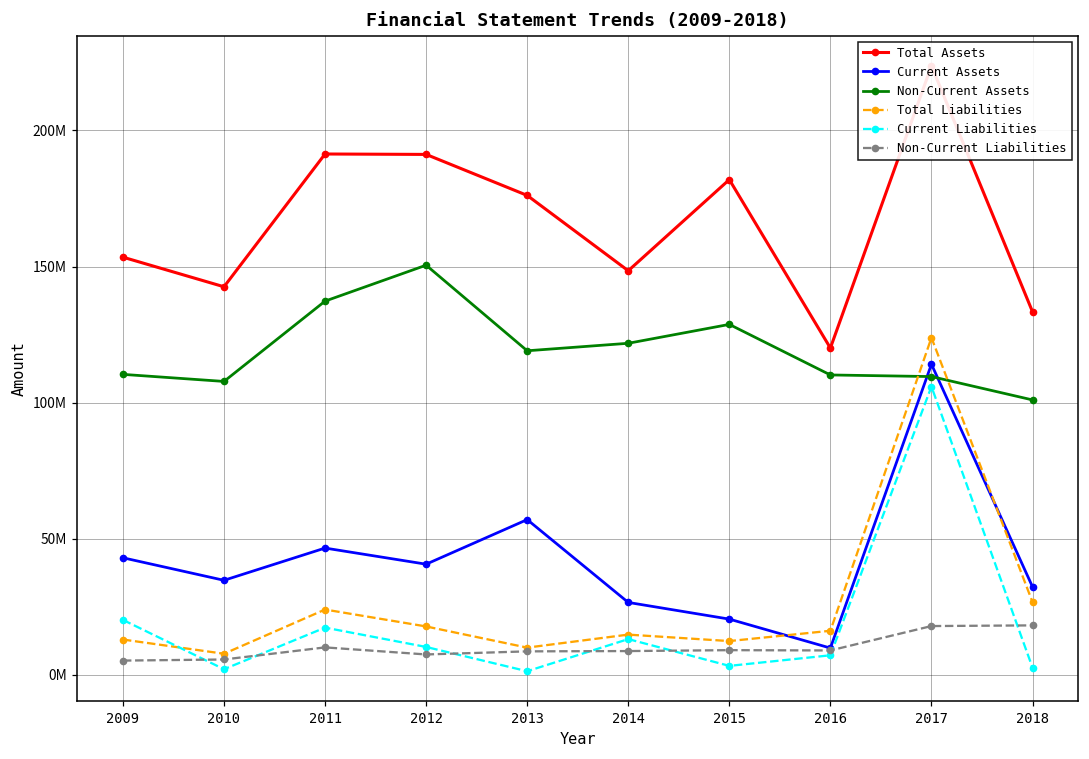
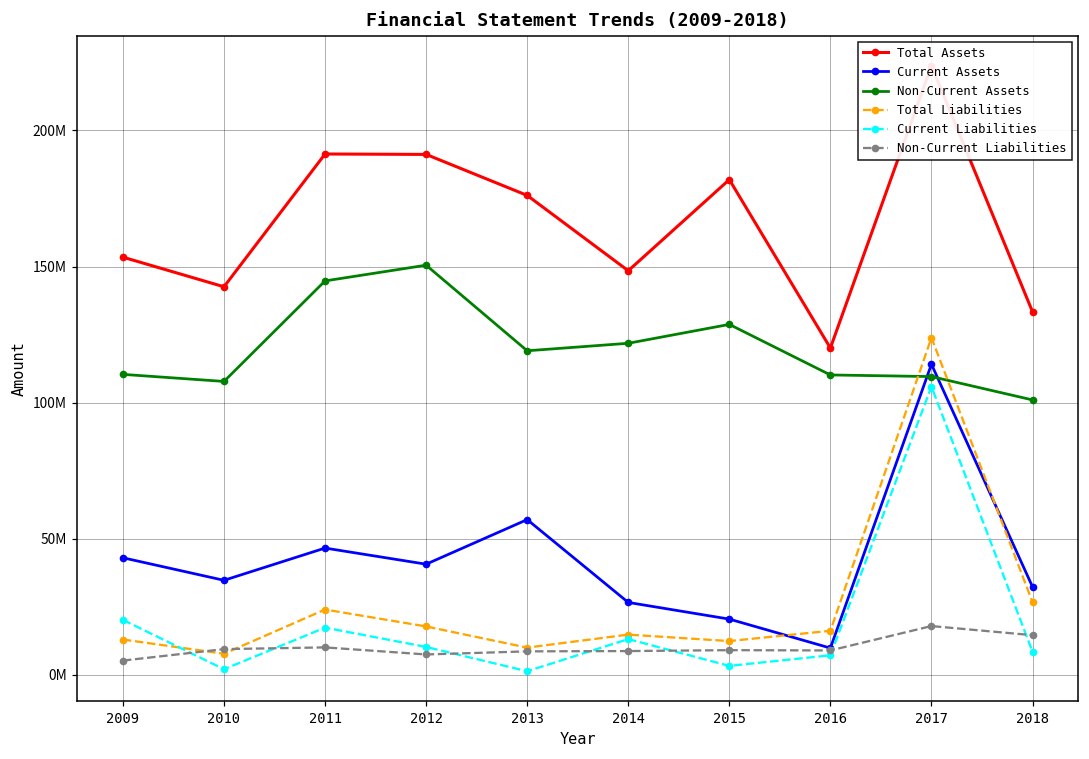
  {
    "Total Assets": {
      "2009": 153000000,
      "2010": 143000000,
      "2011": 191000000,
      "2012": 191000000,
      "2013": 176000000,
      "2014": 148000000,
      "2015": 182000000,
      "2016": 120000000,
      "2018": 133000000
    },
    "Current Assets": {
      "2009": 43000000,
      "2010": 35000000,
      "2011": 47000000,
      "2012": 41000000,
      "2013": 57000000,
      "2014": 27000000,
      "2015": 21000000,
      "2017": 114000000,
      "2018": 32000000
    },
    "Non-Current Assets": {
      "2009": 110000000,
      "2010": 108000000,
-     "2011": 137000000,
+     "2011": 145000000,
      "2012": 151000000,
      "2013": 119000000,
      "2014": 122000000,
      "2015": 129000000,
      "2016": 110000000,
      "2017": 110000000,
      "2018": 101000000
    },
    "Total Liabilities": {
      "2009": 13000000,
      "2010": 8000000,
      "2011": 24000000,
      "2012": 18000000,
      "2013": 10000000,
      "2014": 15000000,
      "2015": 12000000,
      "2016": 16000000,
      "2017": 124000000,
      "2018": 27000000
    },
    "Current Liabilities": {
      "2009": 20000000,
      "2010": 2000000,
      "2011": 17000000,
      "2012": 10000000,
      "2013": 1000000,
      "2014": 13000000,
      "2015": 3000000,
      "2016": 7000000,
      "2017": 106000000,
-     "2018": 3000000
+     "2018": 9000000
    },
    "Non-Current Liabilities": {
      "2009": 5000000,
-     "2010": 6000000,
+     "2010": 9000000,
      "2011": 10000000,
      "2012": 8000000,
      "2013": 9000000,
      "2014": 9000000,
      "2015": 9000000,
      "2017": 18000000,
-     "2018": 18000000
+     "2018": 15000000
    }
  }
